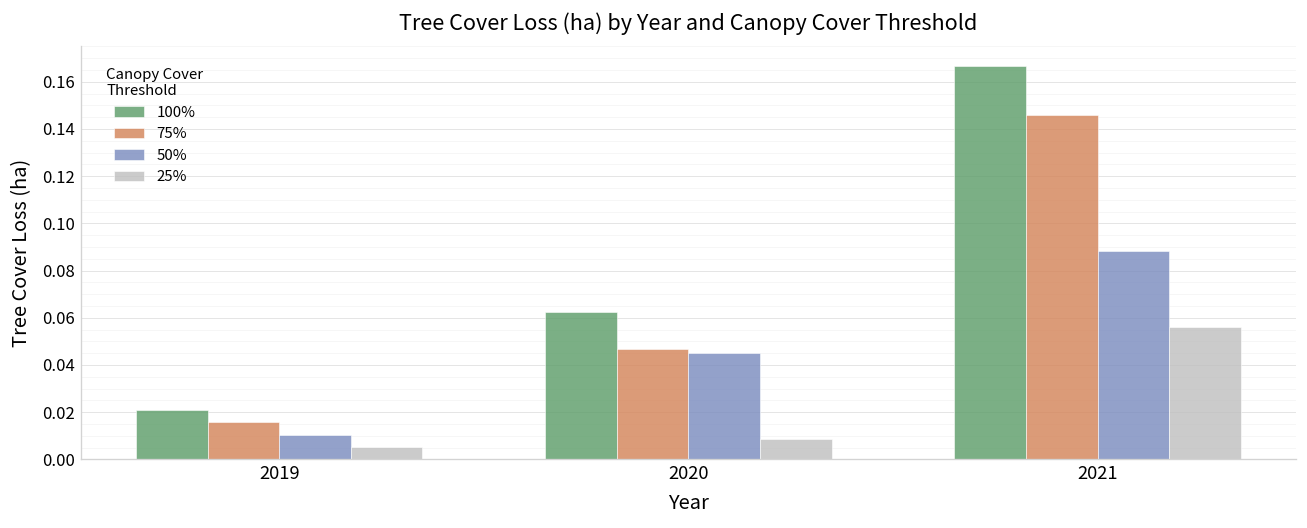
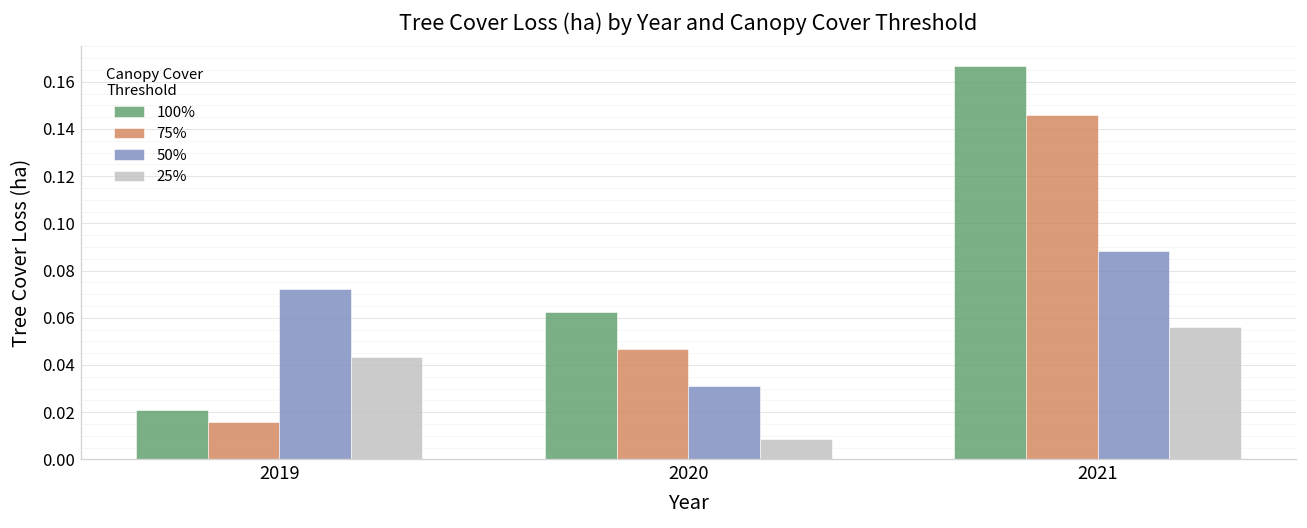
  {
    "100%": {
      "2019": 0.021,
      "2020": 0.063,
      "2021": 0.167
    },
    "75%": {
      "2019": 0.016,
      "2020": 0.047,
      "2021": 0.146
    },
    "50%": {
-     "2019": 0.010,
-     "2020": 0.045,
+     "2019": 0.072,
+     "2020": 0.031,
      "2021": 0.088
    },
    "25%": {
-     "2019": 0.005,
+     "2019": 0.044,
      "2020": 0.009,
      "2021": 0.056
    }
  }
